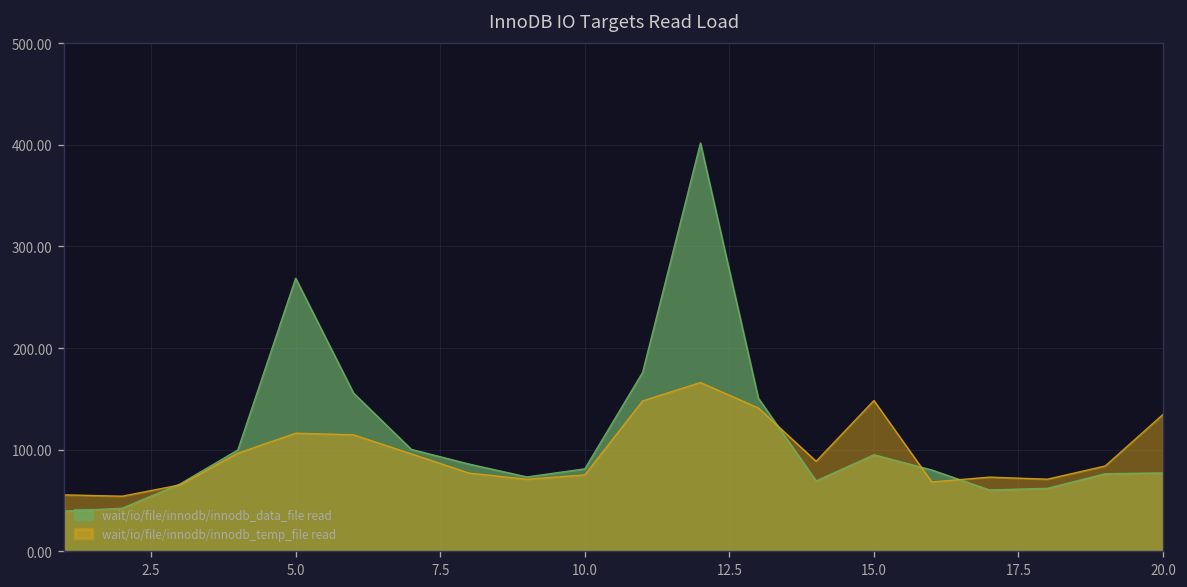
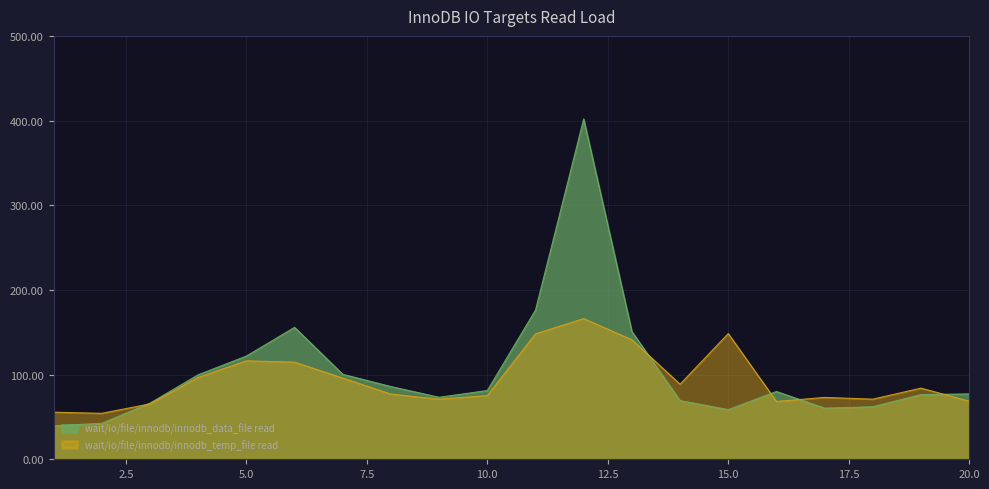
  {
    "wait/io/file/innodb/innodb_data_file read": {
-     "5.0": 270,
+     "5.0": 120,
      "10.0": 80,
-     "15.0": 100,
+     "15.0": 60,
      "20.0": 80
    },
    "wait/io/file/innodb/innodb_temp_file read": {
      "5.0": 120,
      "10.0": 80,
      "15.0": 150,
-     "20.0": 130
+     "20.0": 70
    }
  }
